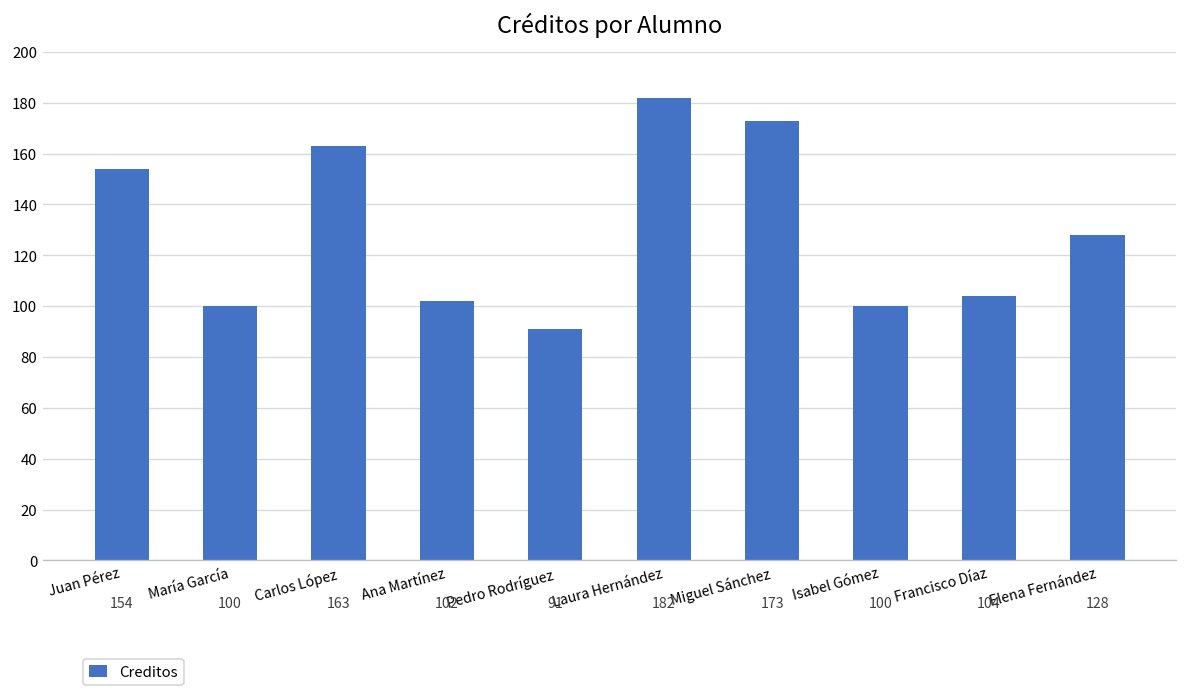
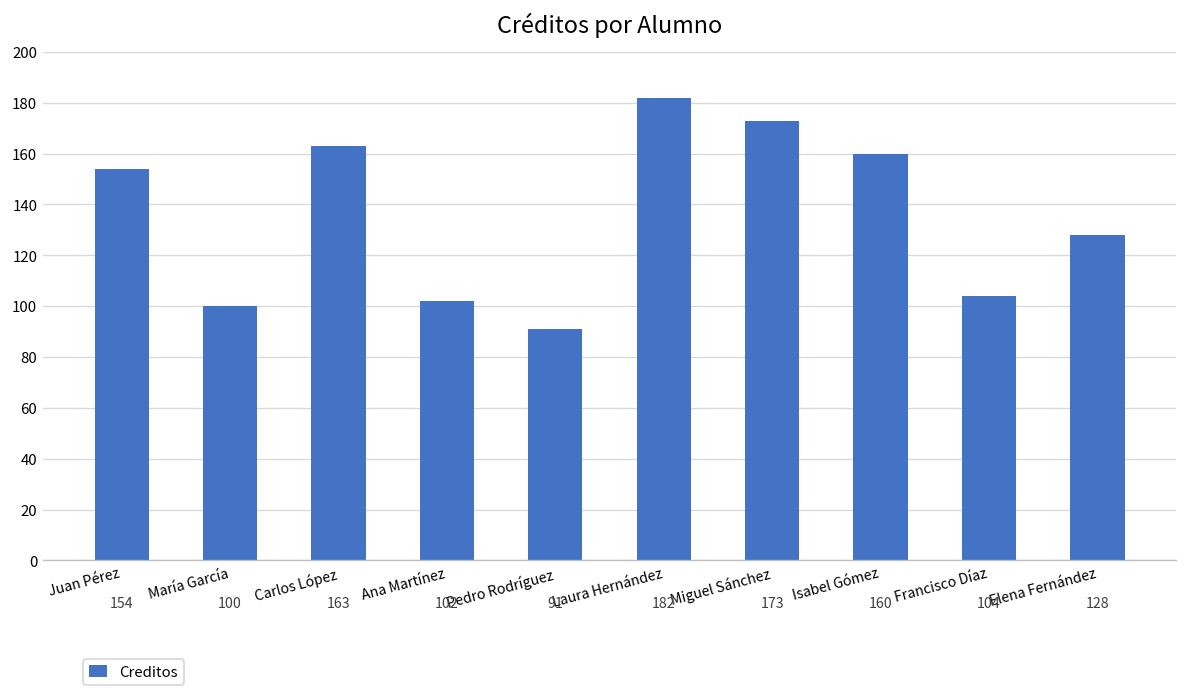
  {
-   "Isabel Gómez": 100
+   "Isabel Gómez": 160
  }
